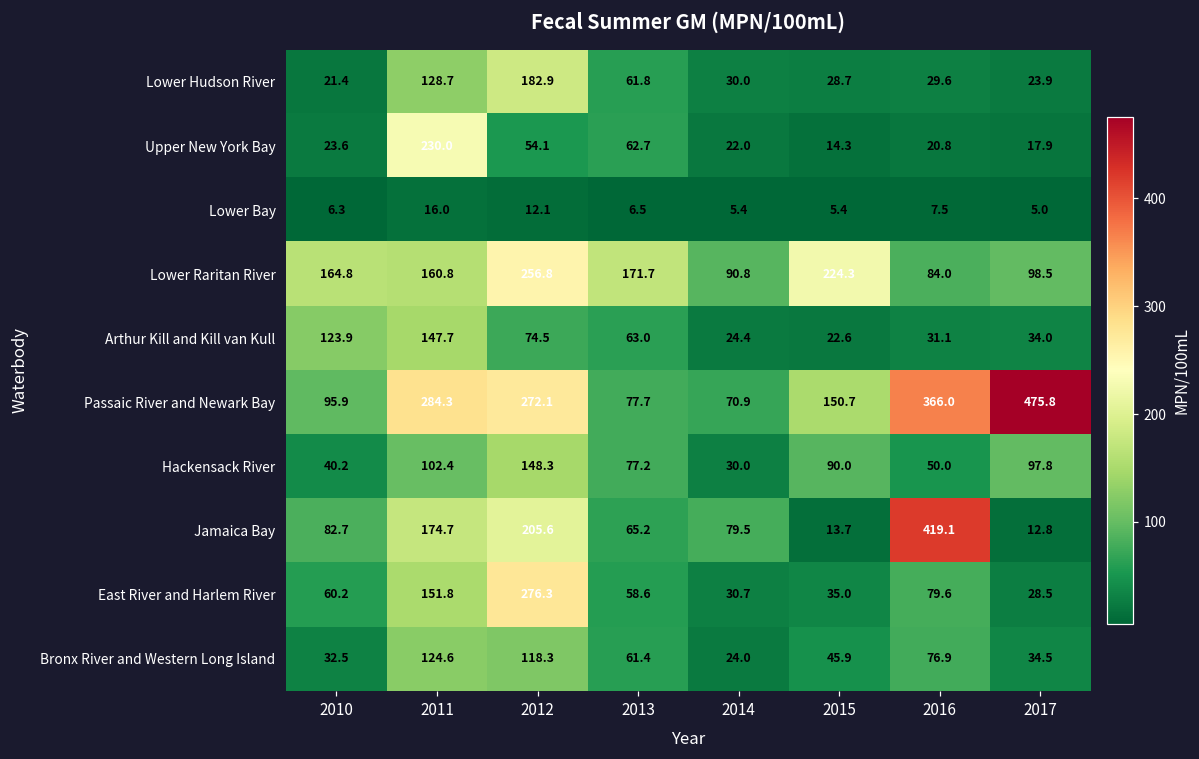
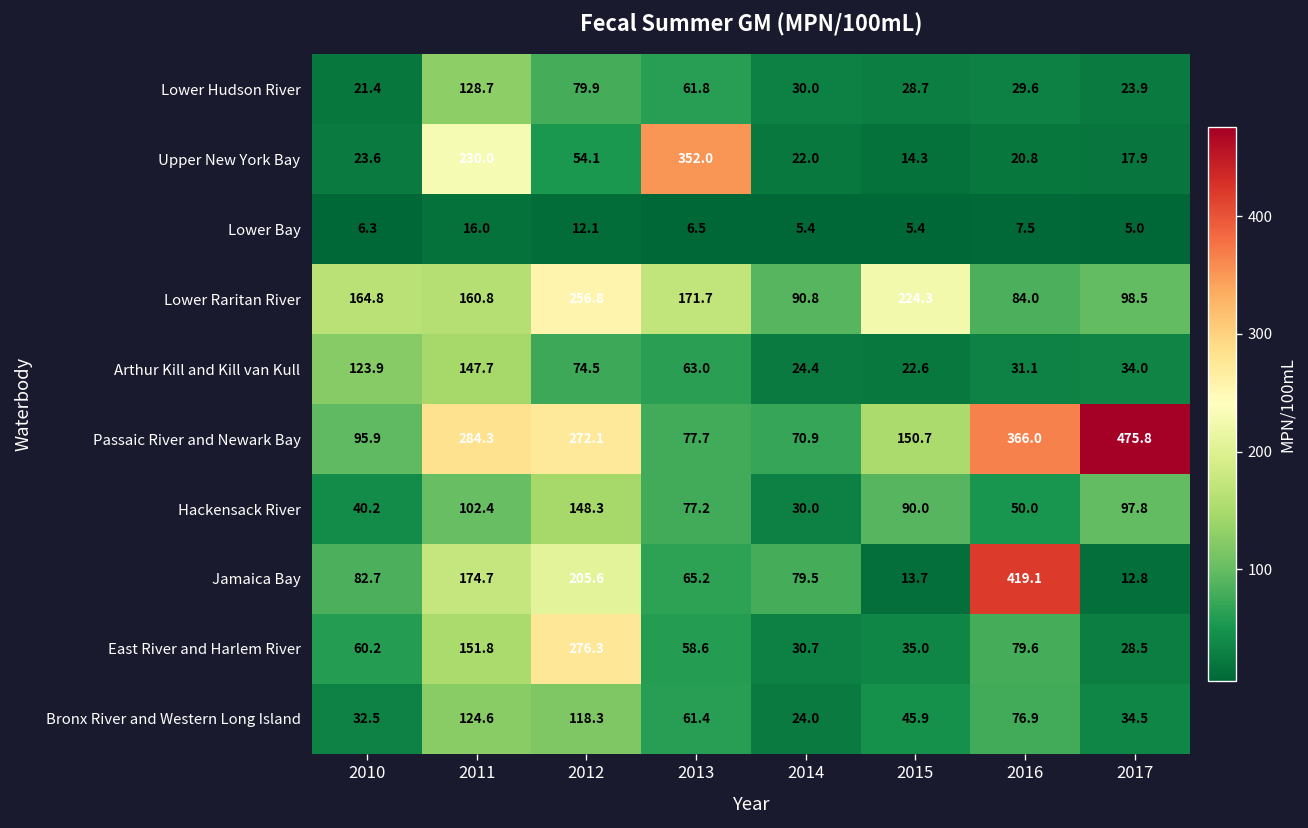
  {
    "Lower Hudson River": {
      "2010": 21.4,
      "2011": 128.7,
-     "2012": 182.9,
+     "2012": 79.9,
      "2013": 61.8,
      "2014": 30.0,
      "2015": 28.7,
      "2016": 29.6,
      "2017": 23.9
    },
    "Upper New York Bay": {
      "2010": 23.6,
      "2011": 230.0,
      "2012": 54.1,
-     "2013": 62.7,
+     "2013": 352.0,
      "2014": 22.0,
      "2015": 14.3,
      "2016": 20.8,
      "2017": 17.9
    },
    "Lower Bay": {
      "2010": 6.3,
      "2011": 16.0,
      "2012": 12.1,
      "2013": 6.5,
      "2014": 5.4,
      "2015": 5.4,
      "2016": 7.5,
      "2017": 5.0
    },
    "Lower Raritan River": {
      "2010": 164.8,
      "2011": 160.8,
      "2012": 256.8,
      "2013": 171.7,
      "2014": 90.8,
      "2015": 224.3,
      "2016": 84.0,
      "2017": 98.5
    },
    "Arthur Kill and Kill van Kull": {
      "2010": 123.9,
      "2011": 147.7,
      "2012": 74.5,
      "2013": 63.0,
      "2014": 24.4,
      "2015": 22.6,
      "2016": 31.1,
      "2017": 34.0
    },
    "Passaic River and Newark Bay": {
      "2010": 95.9,
      "2011": 284.3,
      "2012": 272.1,
      "2013": 77.7,
      "2014": 70.9,
      "2015": 150.7,
      "2016": 366.0,
      "2017": 475.8
    },
    "Hackensack River": {
      "2010": 40.2,
      "2011": 102.4,
      "2012": 148.3,
      "2013": 77.2,
      "2014": 30.0,
      "2015": 90.0,
      "2016": 50.0,
      "2017": 97.8
    },
    "Jamaica Bay": {
      "2010": 82.7,
      "2011": 174.7,
      "2012": 205.6,
      "2013": 65.2,
      "2014": 79.5,
      "2015": 13.7,
      "2016": 419.1,
      "2017": 12.8
    },
    "East River and Harlem River": {
      "2010": 60.2,
      "2011": 151.8,
      "2012": 276.3,
      "2013": 58.6,
      "2014": 30.7,
      "2015": 35.0,
      "2016": 79.6,
      "2017": 28.5
    },
    "Bronx River and Western Long Island": {
      "2010": 32.5,
      "2011": 124.6,
      "2012": 118.3,
      "2013": 61.4,
      "2014": 24.0,
      "2015": 45.9,
      "2016": 76.9,
      "2017": 34.5
    }
  }
